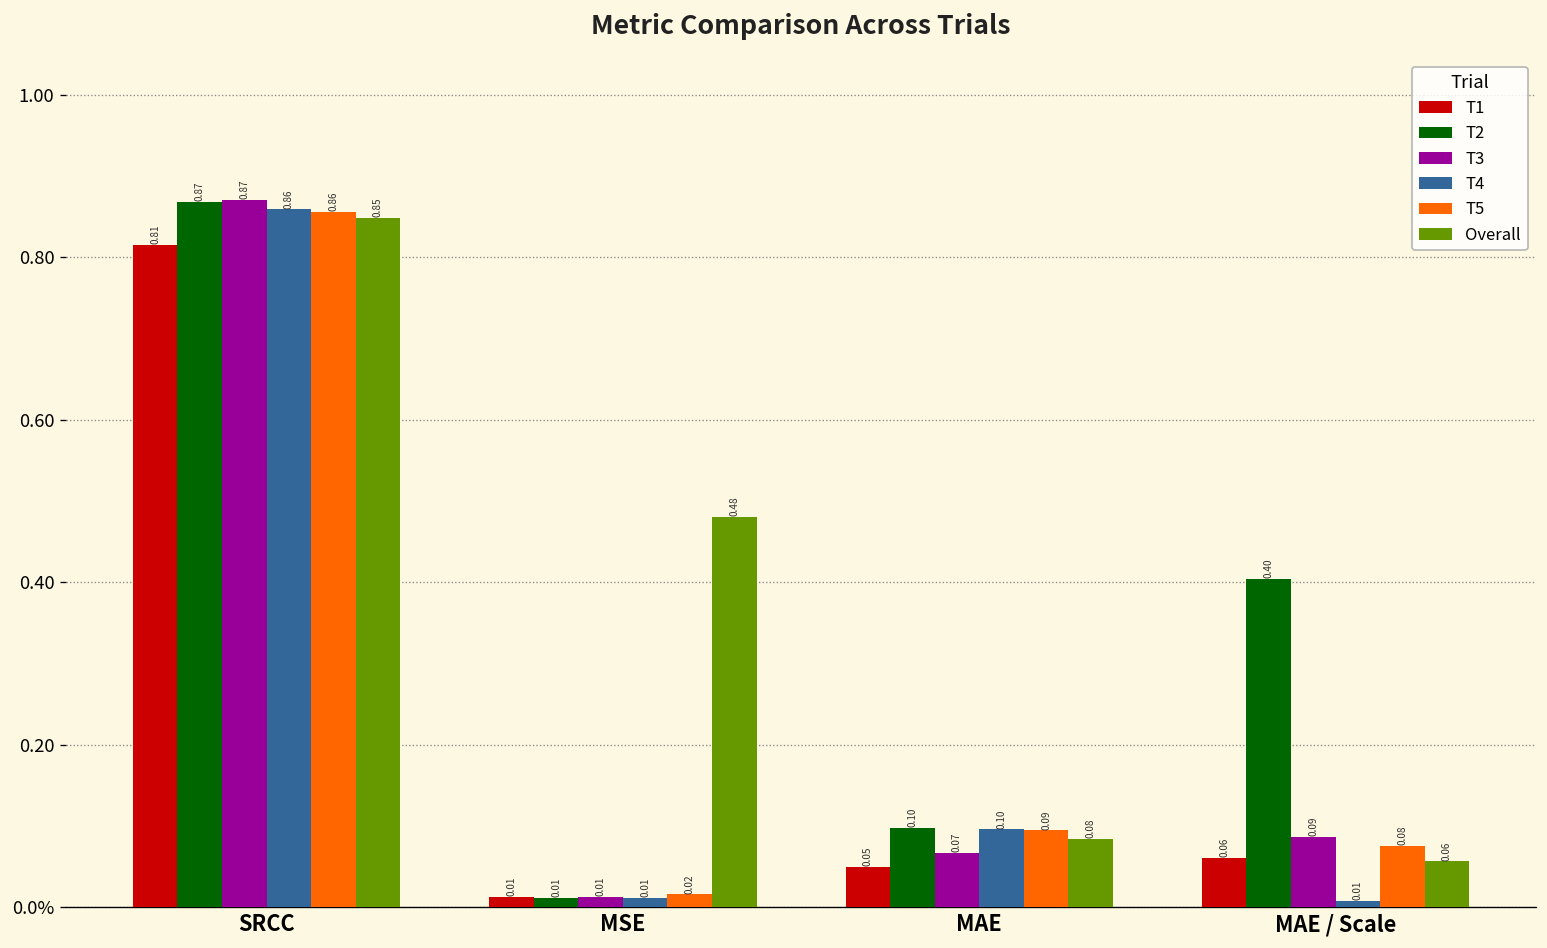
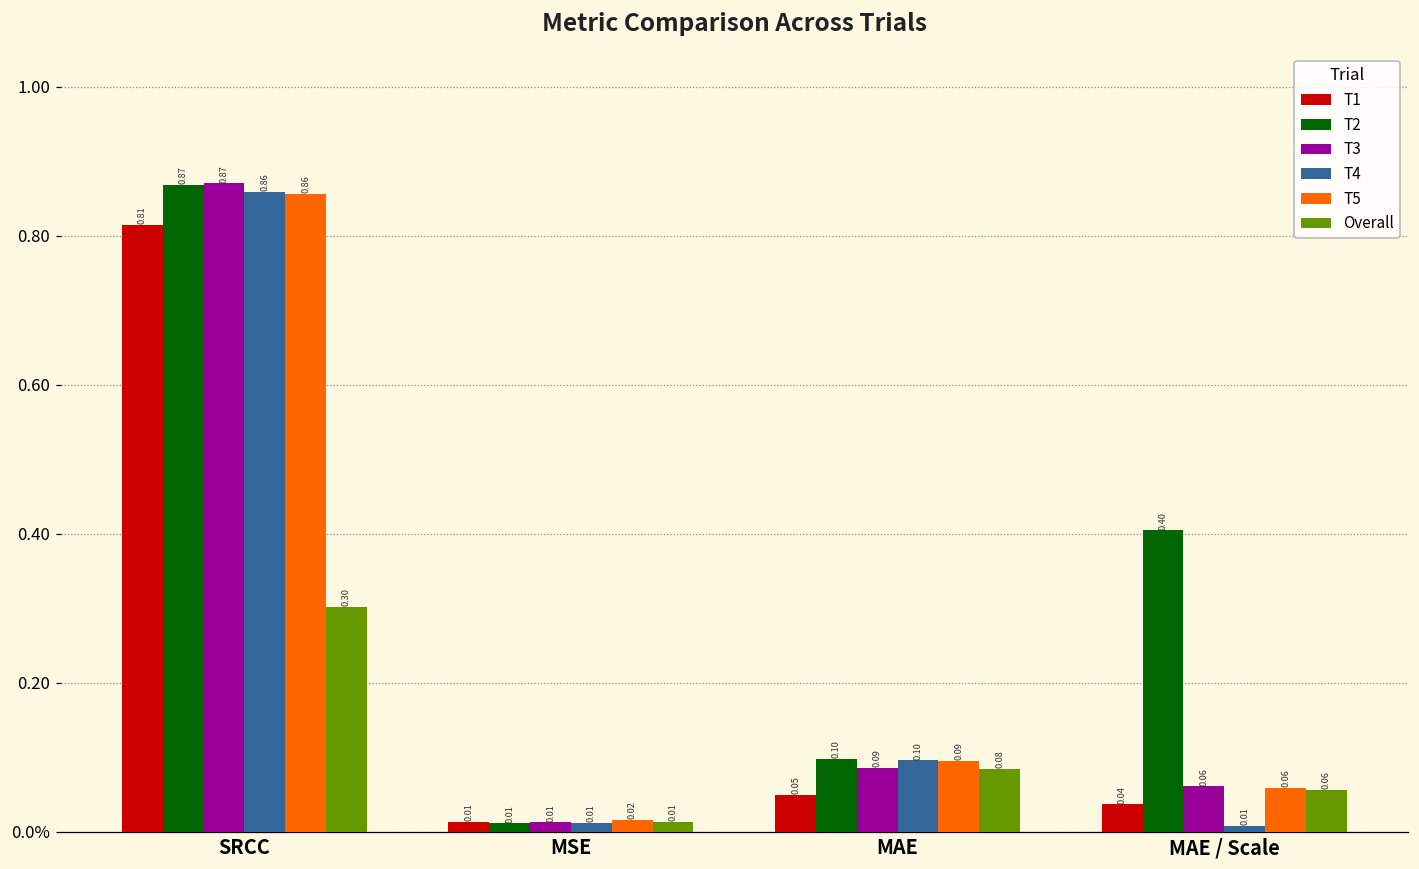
  {
    "T1": {
      "SRCC": 0.81,
      "MSE": 0.01,
      "MAE": 0.05,
-     "MAE / Scale": 0.06
+     "MAE / Scale": 0.04
    },
    "T2": {
      "SRCC": 0.87,
      "MSE": 0.01,
      "MAE": 0.10,
      "MAE / Scale": 0.40
    },
    "T3": {
      "SRCC": 0.87,
      "MSE": 0.01,
-     "MAE": 0.07,
-     "MAE / Scale": 0.09
+     "MAE": 0.09,
+     "MAE / Scale": 0.06
    },
    "T4": {
      "SRCC": 0.86,
      "MSE": 0.01,
      "MAE": 0.10,
      "MAE / Scale": 0.01
    },
    "T5": {
      "SRCC": 0.86,
      "MSE": 0.02,
      "MAE": 0.09,
-     "MAE / Scale": 0.08
+     "MAE / Scale": 0.06
    },
    "Overall": {
-     "SRCC": 0.85,
-     "MSE": 0.48,
+     "SRCC": 0.30,
+     "MSE": 0.01,
      "MAE": 0.08,
      "MAE / Scale": 0.06
    }
  }
